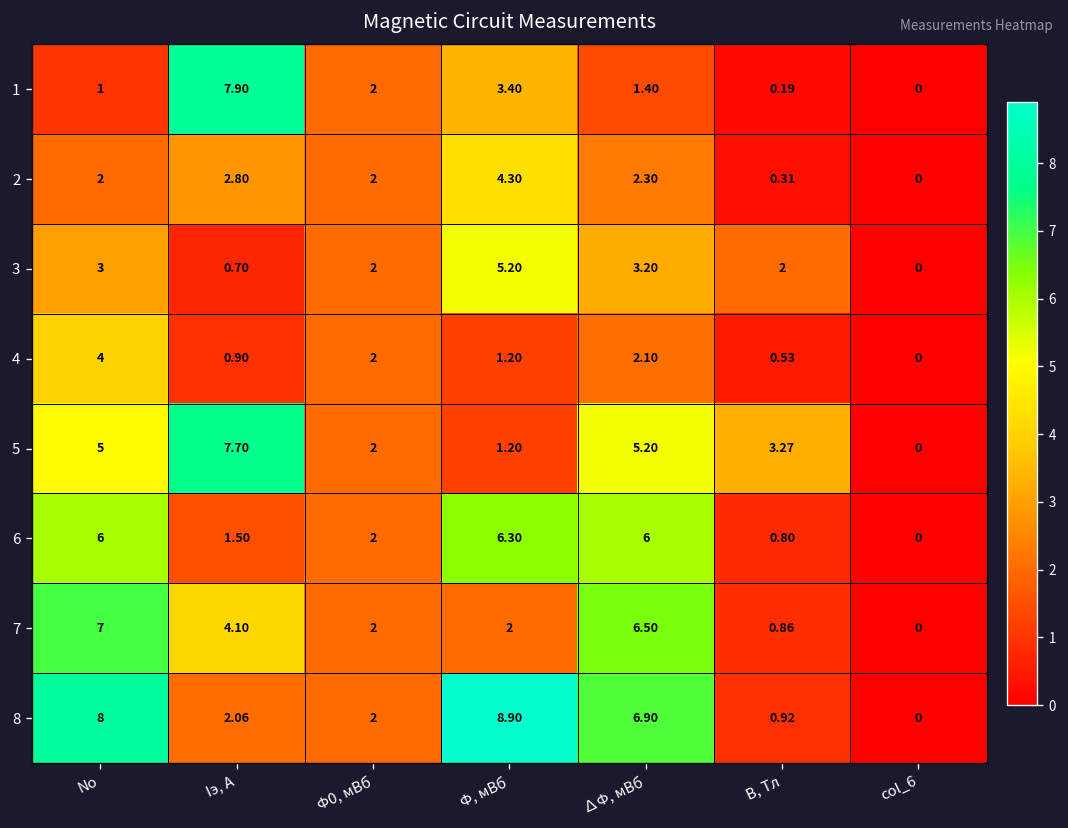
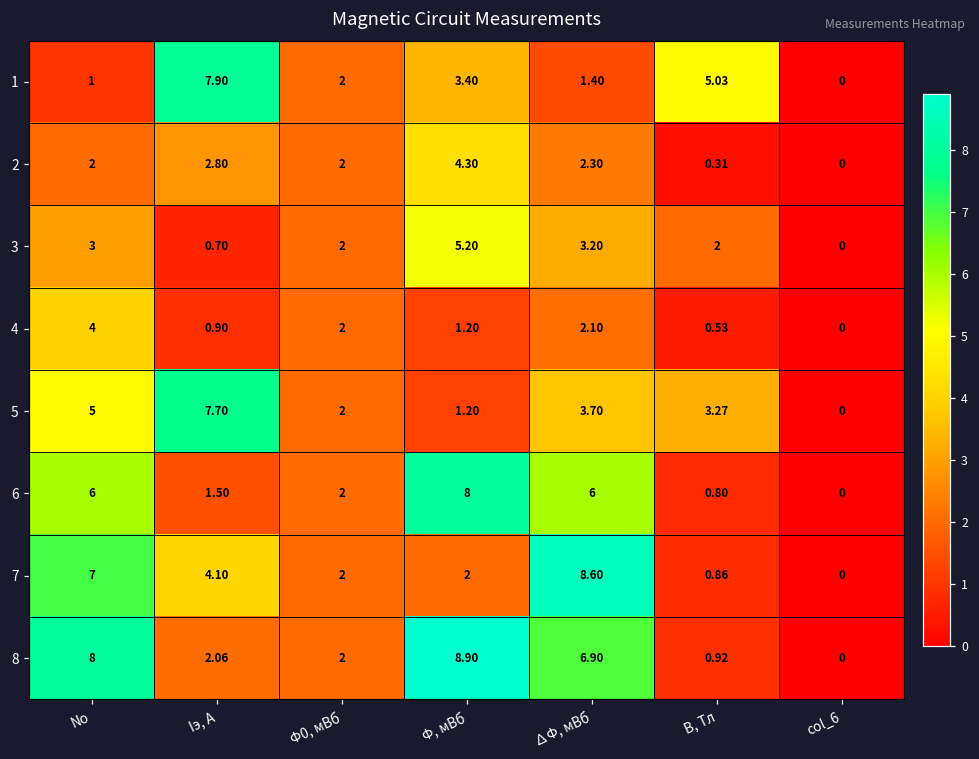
  {
    "1": {
      "No": 1,
      "Iэ, A": 7.90,
      "Ф0, мВб": 2,
      "Ф, мВб": 3.40,
      "∆Ф, мВб": 1.40,
-     "B, Тл": 0.19,
+     "B, Тл": 5.03,
      "col_6": 0
    },
    "2": {
      "No": 2,
      "Iэ, A": 2.80,
      "Ф0, мВб": 2,
      "Ф, мВб": 4.30,
      "∆Ф, мВб": 2.30,
      "B, Тл": 0.31,
      "col_6": 0
    },
    "3": {
      "No": 3,
      "Iэ, A": 0.70,
      "Ф0, мВб": 2,
      "Ф, мВб": 5.20,
      "∆Ф, мВб": 3.20,
      "B, Тл": 2,
      "col_6": 0
    },
    "4": {
      "No": 4,
      "Iэ, A": 0.90,
      "Ф0, мВб": 2,
      "Ф, мВб": 1.20,
      "∆Ф, мВб": 2.10,
      "B, Тл": 0.53,
      "col_6": 0
    },
    "5": {
      "No": 5,
      "Iэ, A": 7.70,
      "Ф0, мВб": 2,
      "Ф, мВб": 1.20,
-     "∆Ф, мВб": 5.20,
+     "∆Ф, мВб": 3.70,
      "B, Тл": 3.27,
      "col_6": 0
    },
    "6": {
      "No": 6,
      "Iэ, A": 1.50,
      "Ф0, мВб": 2,
-     "Ф, мВб": 6.30,
+     "Ф, мВб": 8,
      "∆Ф, мВб": 6,
      "B, Тл": 0.80,
      "col_6": 0
    },
    "7": {
      "No": 7,
      "Iэ, A": 4.10,
      "Ф0, мВб": 2,
      "Ф, мВб": 2,
-     "∆Ф, мВб": 6.50,
+     "∆Ф, мВб": 8.60,
      "B, Тл": 0.86,
      "col_6": 0
    },
    "8": {
      "No": 8,
      "Iэ, A": 2.06,
      "Ф0, мВб": 2,
      "Ф, мВб": 8.90,
      "∆Ф, мВб": 6.90,
      "B, Тл": 0.92,
      "col_6": 0
    }
  }
